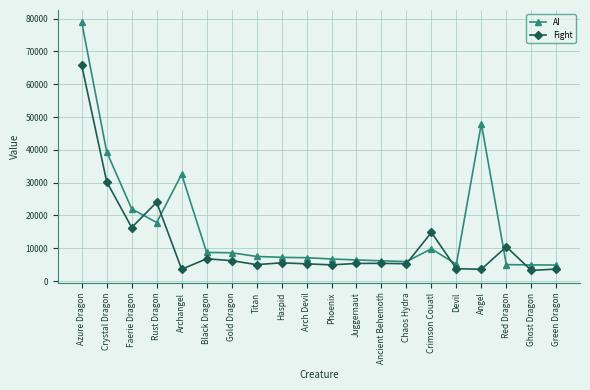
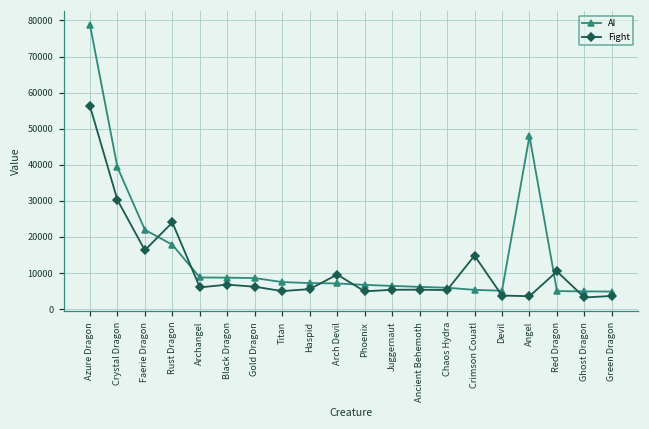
  {
    "AI": {
      "Azure Dragon": 79000,
      "Crystal Dragon": 39000,
      "Faerie Dragon": 22000,
      "Rust Dragon": 18000,
-     "Archangel": 33000,
+     "Archangel": 9000,
      "Black Dragon": 9000,
      "Gold Dragon": 9000,
      "Titan": 8000,
      "Haspid": 7000,
      "Arch Devil": 7000,
      "Phoenix": 7000,
      "Juggernaut": 6000,
-     "Crimson Couatl": 10000,
+     "Crimson Couatl": 5000,
      "Devil": 5000,
      "Angel": 48000,
      "Red Dragon": 5000,
      "Ghost Dragon": 5000,
      "Green Dragon": 5000
    },
    "Fight": {
-     "Azure Dragon": 66000,
+     "Azure Dragon": 56000,
      "Crystal Dragon": 30000,
      "Faerie Dragon": 16000,
      "Rust Dragon": 24000,
-     "Archangel": 4000,
+     "Archangel": 6000,
      "Black Dragon": 7000,
      "Gold Dragon": 6000,
      "Titan": 5000,
      "Haspid": 6000,
-     "Arch Devil": 5000,
+     "Arch Devil": 10000,
      "Phoenix": 5000,
      "Juggernaut": 5000,
      "Crimson Couatl": 15000,
      "Devil": 4000,
      "Angel": 4000,
      "Red Dragon": 10000,
      "Ghost Dragon": 3000,
      "Green Dragon": 4000
    }
  }
